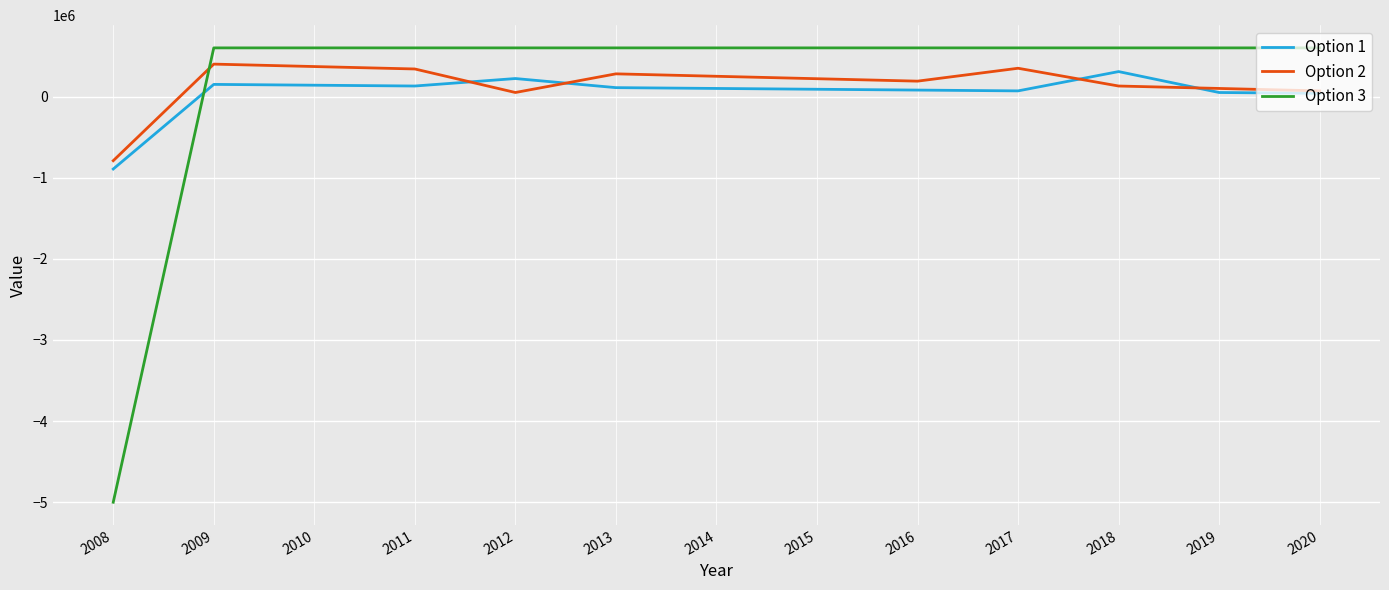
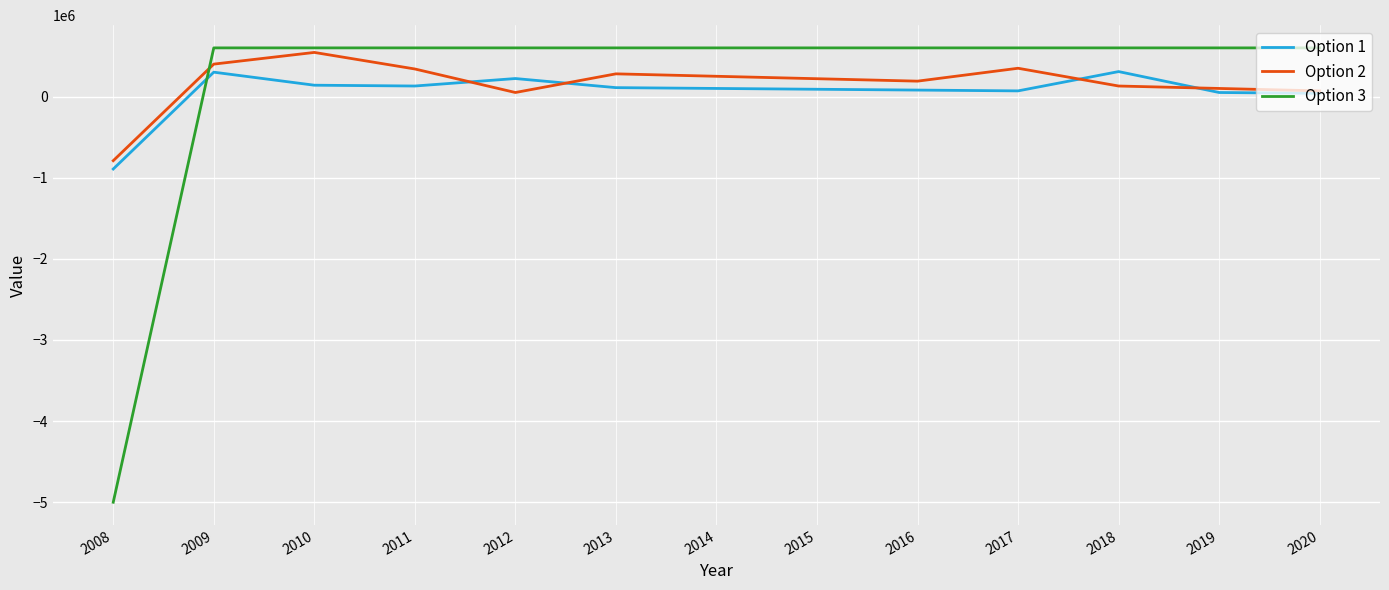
  {
    "Option 1": {
      "2008": -900000,
-     "2009": 200000,
+     "2009": 300000,
      "2010": 100000,
      "2011": 100000,
      "2012": 200000,
      "2013": 100000,
      "2014": 100000,
      "2015": 100000,
      "2016": 100000,
      "2017": 100000,
      "2018": 300000,
      "2019": 100000
    },
    "Option 2": {
      "2008": -800000,
      "2009": 400000,
-     "2010": 400000,
+     "2010": 500000,
      "2011": 300000,
      "2012": 100000,
      "2013": 300000,
      "2014": 300000,
      "2015": 200000,
      "2016": 200000,
      "2017": 300000,
      "2018": 100000,
      "2019": 100000
    },
    "Option 3": {
      "2008": -5000000,
      "2009": 600000,
      "2010": 600000,
      "2011": 600000,
      "2012": 600000,
      "2013": 600000,
      "2014": 600000,
      "2015": 600000,
      "2016": 600000,
      "2017": 600000,
      "2018": 600000,
      "2019": 600000
    }
  }
